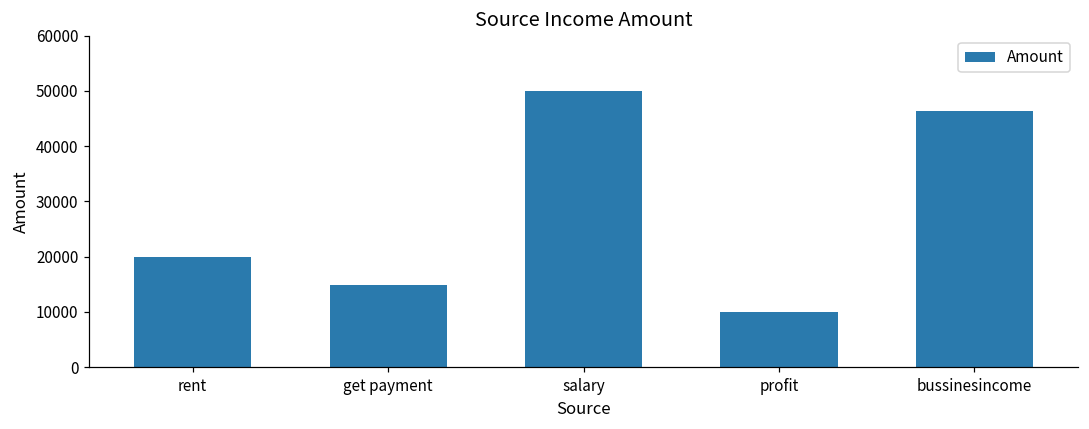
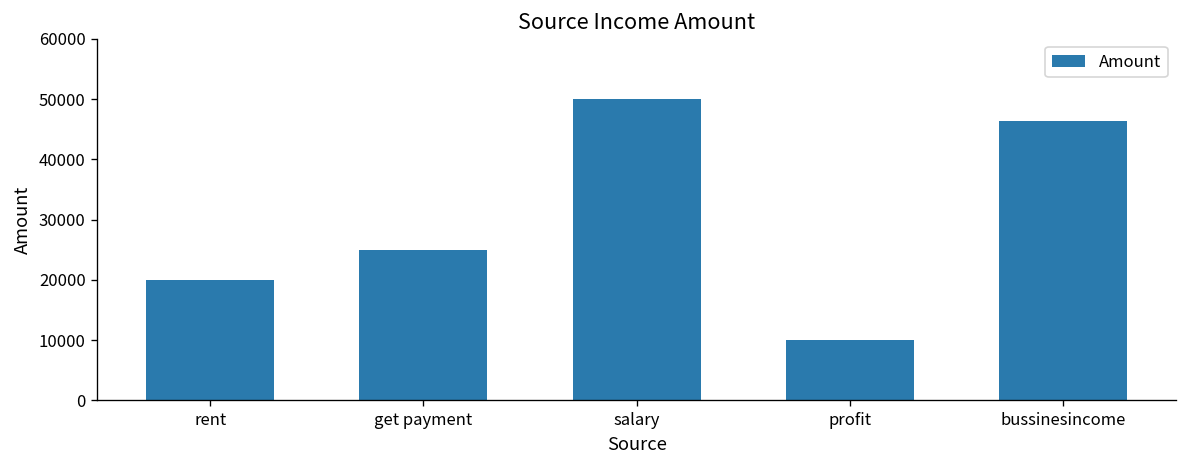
  {
    "rent": 20000,
-   "get payment": 15000,
+   "get payment": 25000,
    "salary": 50000,
    "profit": 10000,
    "bussinesincome": 46000
  }
